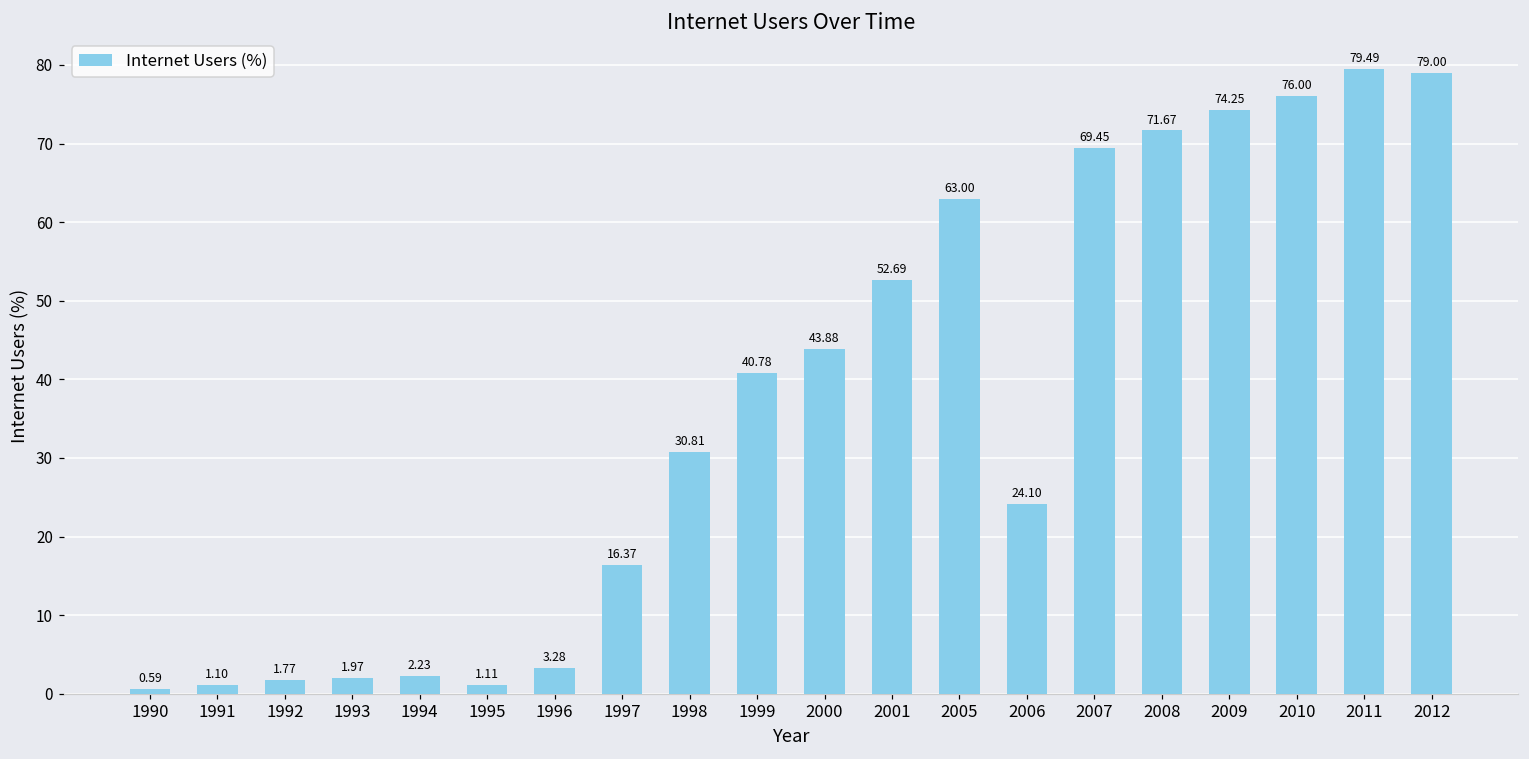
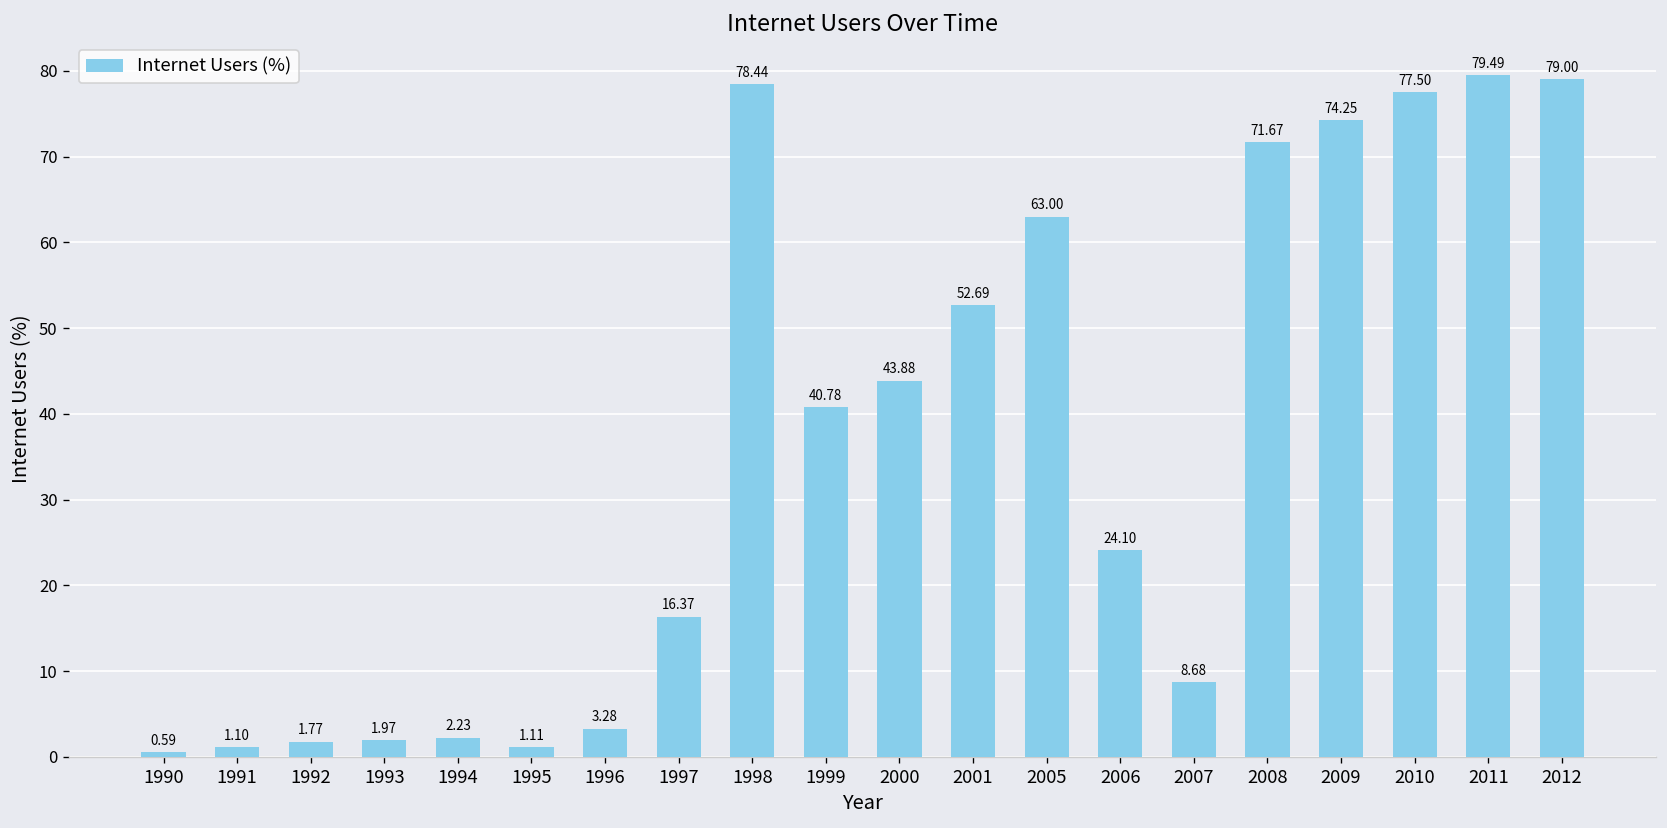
  {
    "1990": 0.59,
    "1991": 1.10,
    "1992": 1.77,
    "1993": 1.97,
    "1994": 2.23,
    "1995": 1.11,
    "1996": 3.28,
    "1997": 16.37,
-   "1998": 30.81,
+   "1998": 78.44,
    "1999": 40.78,
    "2000": 43.88,
    "2001": 52.69,
    "2005": 63.00,
    "2006": 24.10,
-   "2007": 69.45,
+   "2007": 8.68,
    "2008": 71.67,
    "2009": 74.25,
-   "2010": 76.00,
+   "2010": 77.50,
    "2011": 79.49,
    "2012": 79.00
  }
